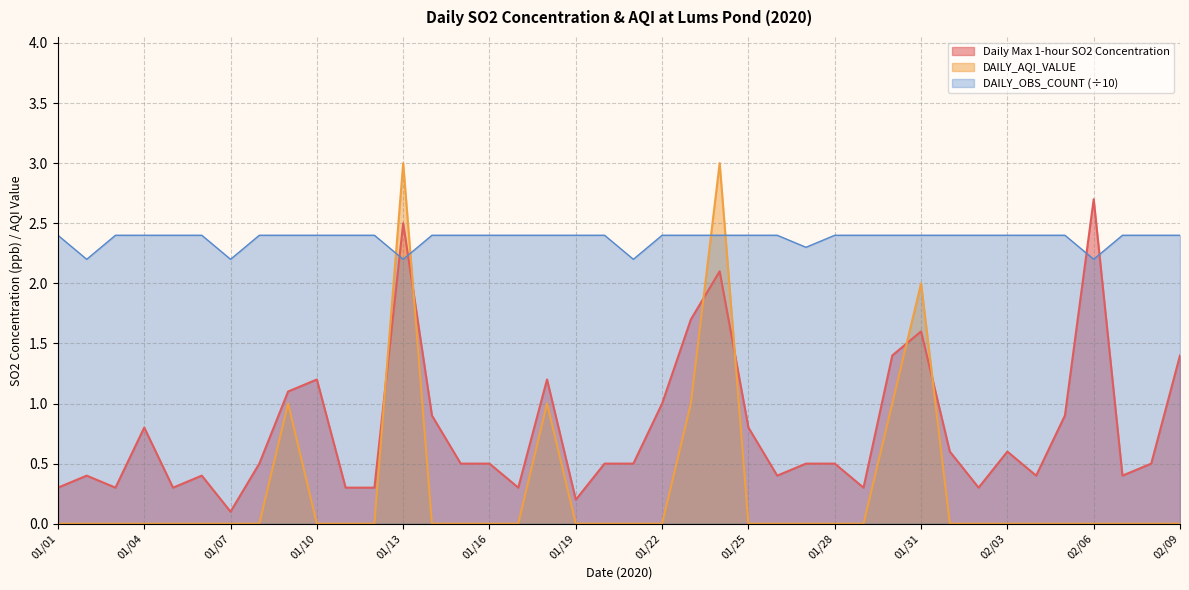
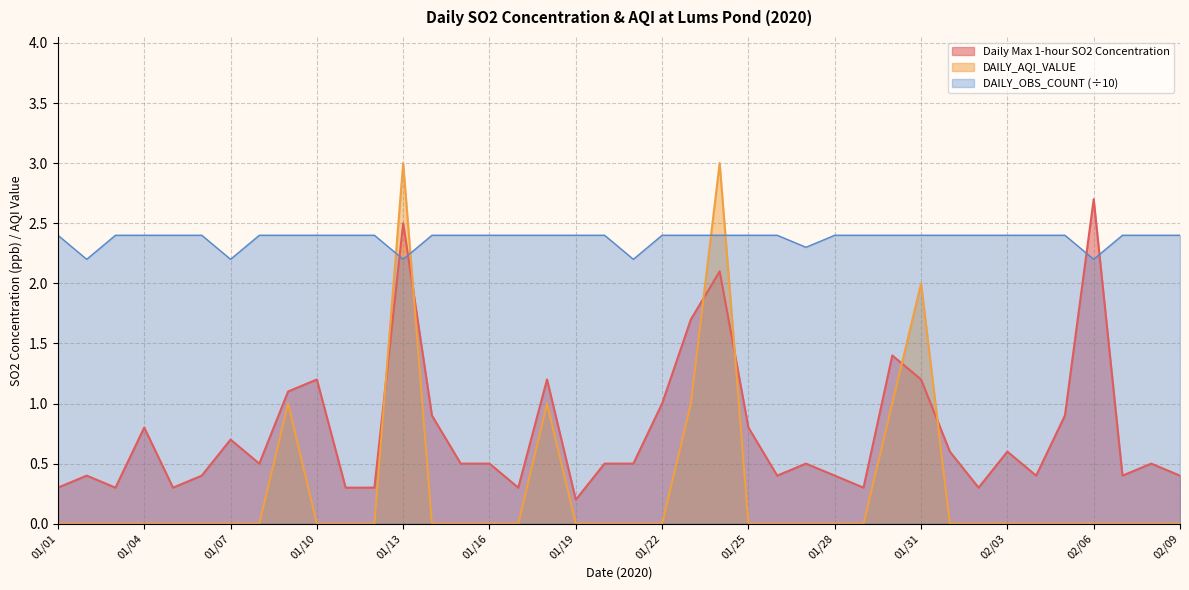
  {
    "Daily Max 1-hour SO2 Concentration": {
      "01/01": 0.3,
      "01/04": 0.8,
-     "01/07": 0.1,
+     "01/07": 0.7,
      "01/10": 1.2,
      "01/13": 2.5,
      "01/16": 0.5,
      "01/19": 0.2,
      "01/22": 1.0,
      "01/25": 0.8,
-     "01/28": 0.5,
-     "01/31": 1.6,
+     "01/28": 0.4,
+     "01/31": 1.2,
      "02/03": 0.6,
      "02/06": 2.7,
-     "02/09": 1.4
+     "02/09": 0.4
    },
    "DAILY_AQI_VALUE": {
      "01/01": 0.0,
      "01/04": 0.0,
      "01/07": 0.0,
      "01/10": 0.0,
      "01/13": 3.0,
      "01/16": 0.0,
      "01/19": 0.0,
      "01/22": 0.0,
      "01/25": 0.0,
      "01/28": 0.0,
      "01/31": 2.0,
      "02/03": 0.0,
      "02/06": 0.0,
      "02/09": 0.0
    },
    "DAILY_OBS_COUNT (÷10)": {
      "01/01": 2.4,
      "01/04": 2.4,
      "01/07": 2.2,
      "01/10": 2.4,
      "01/13": 2.2,
      "01/16": 2.4,
      "01/19": 2.4,
      "01/22": 2.4,
      "01/25": 2.4,
      "01/28": 2.4,
      "01/31": 2.4,
      "02/03": 2.4,
      "02/06": 2.2,
      "02/09": 2.4
    }
  }
